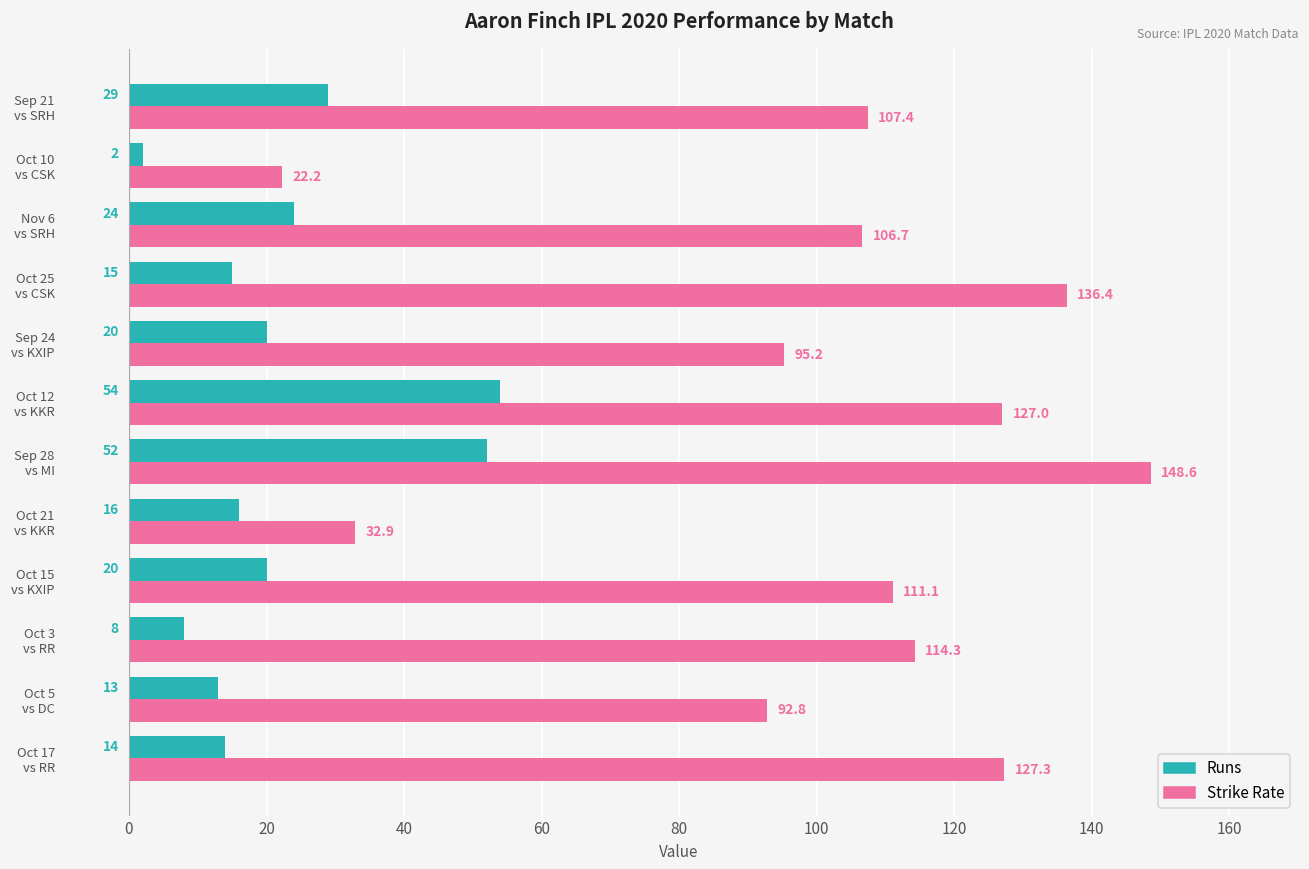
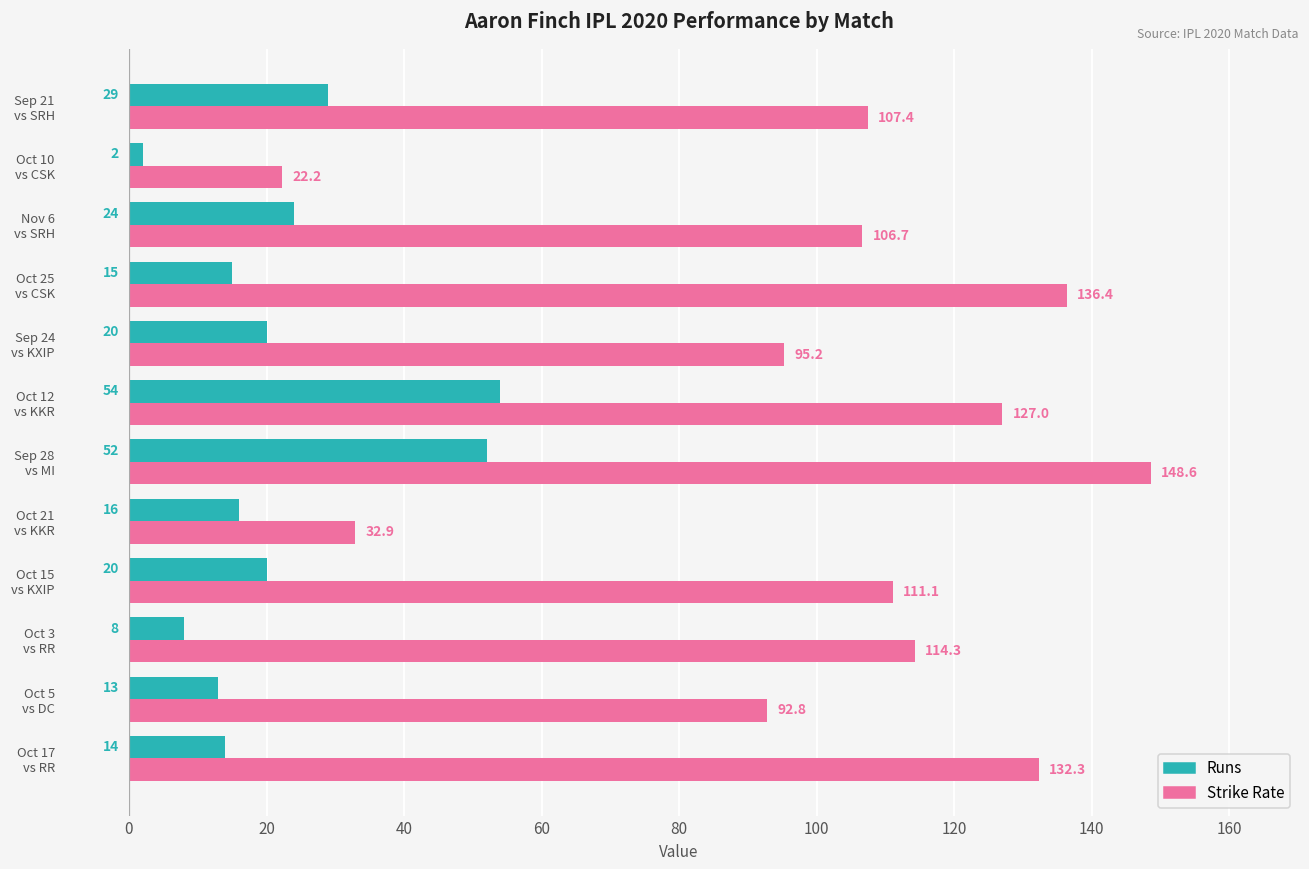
  {
    "Runs": {
      "Oct 10 vs CSK": 2
    },
    "Strike Rate": {
      "Sep 21 vs SRH": 107.4,
      "Oct 10 vs CSK": 22.2,
      "Nov 6 vs SRH": 106.7,
      "Oct 25 vs CSK": 136.4,
      "Sep 24 vs KXIP": 95.2,
      "Oct 12 vs KKR": 127.0,
      "Sep 28 vs MI": 148.6,
      "Oct 21 vs KKR": 32.9,
      "Oct 15 vs KXIP": 111.1,
      "Oct 3 vs RR": 114.3,
      "Oct 5 vs DC": 92.8,
-     "Oct 17 vs RR": 127.3
+     "Oct 17 vs RR": 132.3
    }
  }
